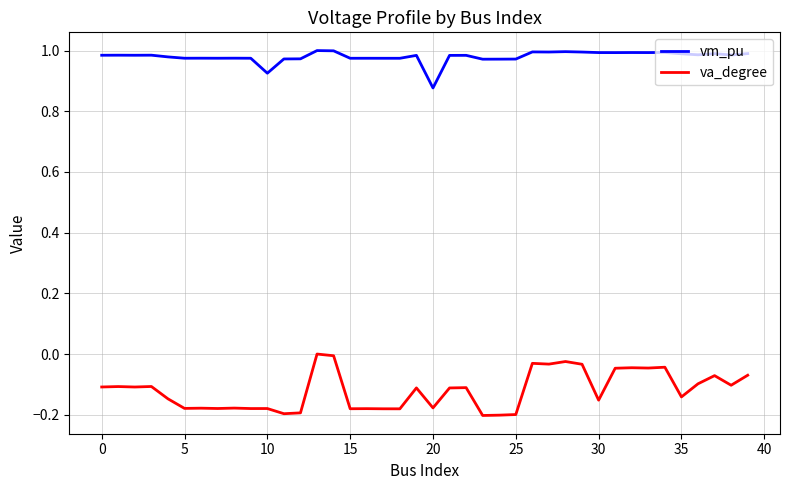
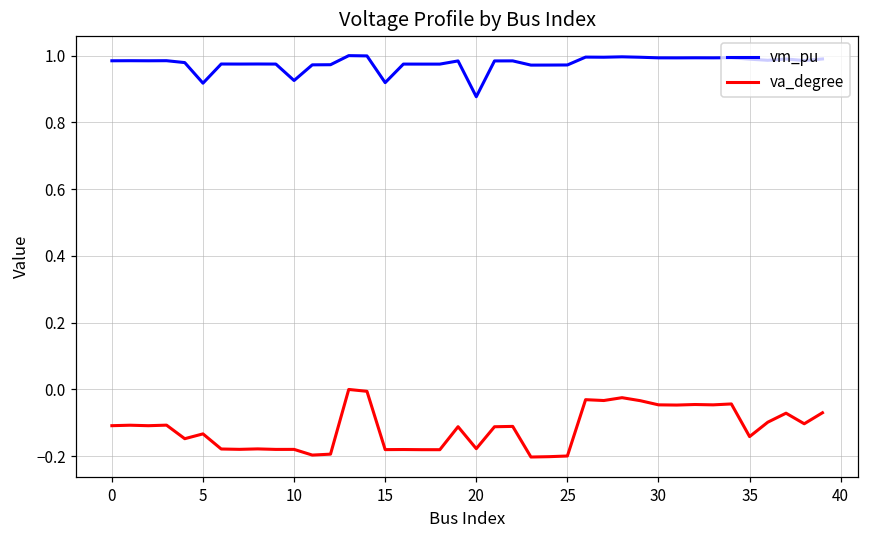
  {
    "vm_pu": {
      "0": 0.98,
-     "5": 0.97,
+     "5": 0.92,
      "10": 0.93,
-     "15": 0.97,
+     "15": 0.92,
      "20": 0.88,
      "25": 0.97,
      "30": 0.99
    },
    "va_degree": {
      "0": -0.11,
-     "5": -0.18,
+     "5": -0.13,
      "10": -0.18,
      "15": -0.18,
      "20": -0.18,
      "25": -0.20,
-     "30": -0.15,
+     "30": -0.05,
      "35": -0.14
    }
  }
